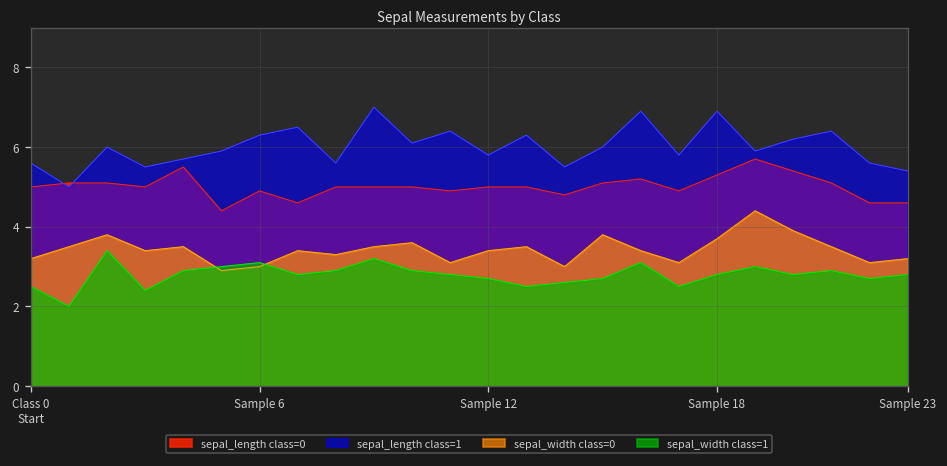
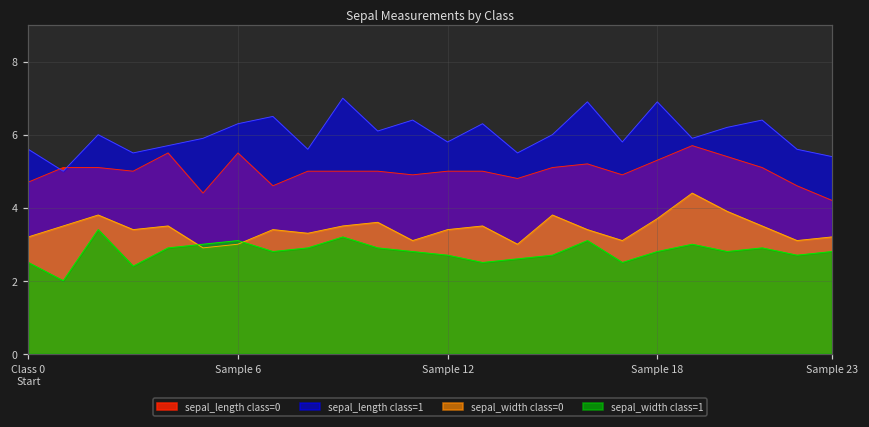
  {
    "sepal_length class=0": {
-     "Class 0 Start": 5.0,
-     "Sample 6": 4.9,
+     "Class 0 Start": 4.7,
+     "Sample 6": 5.5,
      "Sample 12": 5.0,
      "Sample 18": 5.3,
-     "Sample 23": 4.6
+     "Sample 23": 4.2
    },
    "sepal_length class=1": {
      "Class 0 Start": 5.6,
      "Sample 6": 6.3,
      "Sample 12": 5.8,
      "Sample 18": 6.9,
      "Sample 23": 5.4
    },
    "sepal_width class=0": {
      "Class 0 Start": 3.2,
      "Sample 6": 3.0,
      "Sample 12": 3.4,
      "Sample 18": 3.7,
      "Sample 23": 3.2
    },
    "sepal_width class=1": {
      "Class 0 Start": 2.5,
      "Sample 6": 3.1,
      "Sample 12": 2.7,
      "Sample 18": 2.8,
      "Sample 23": 2.8
    }
  }
